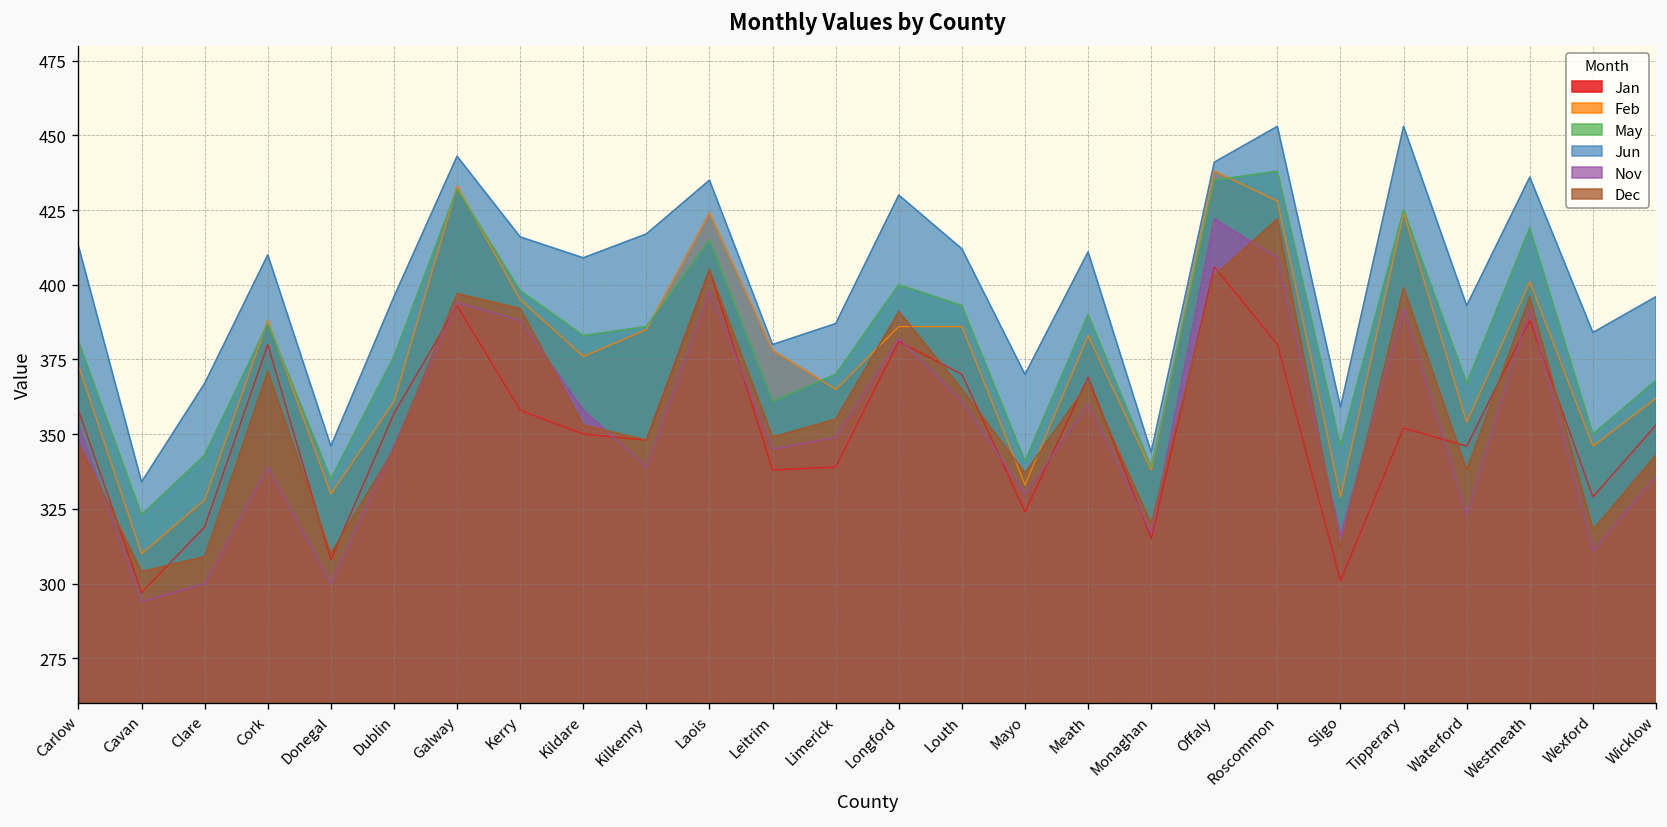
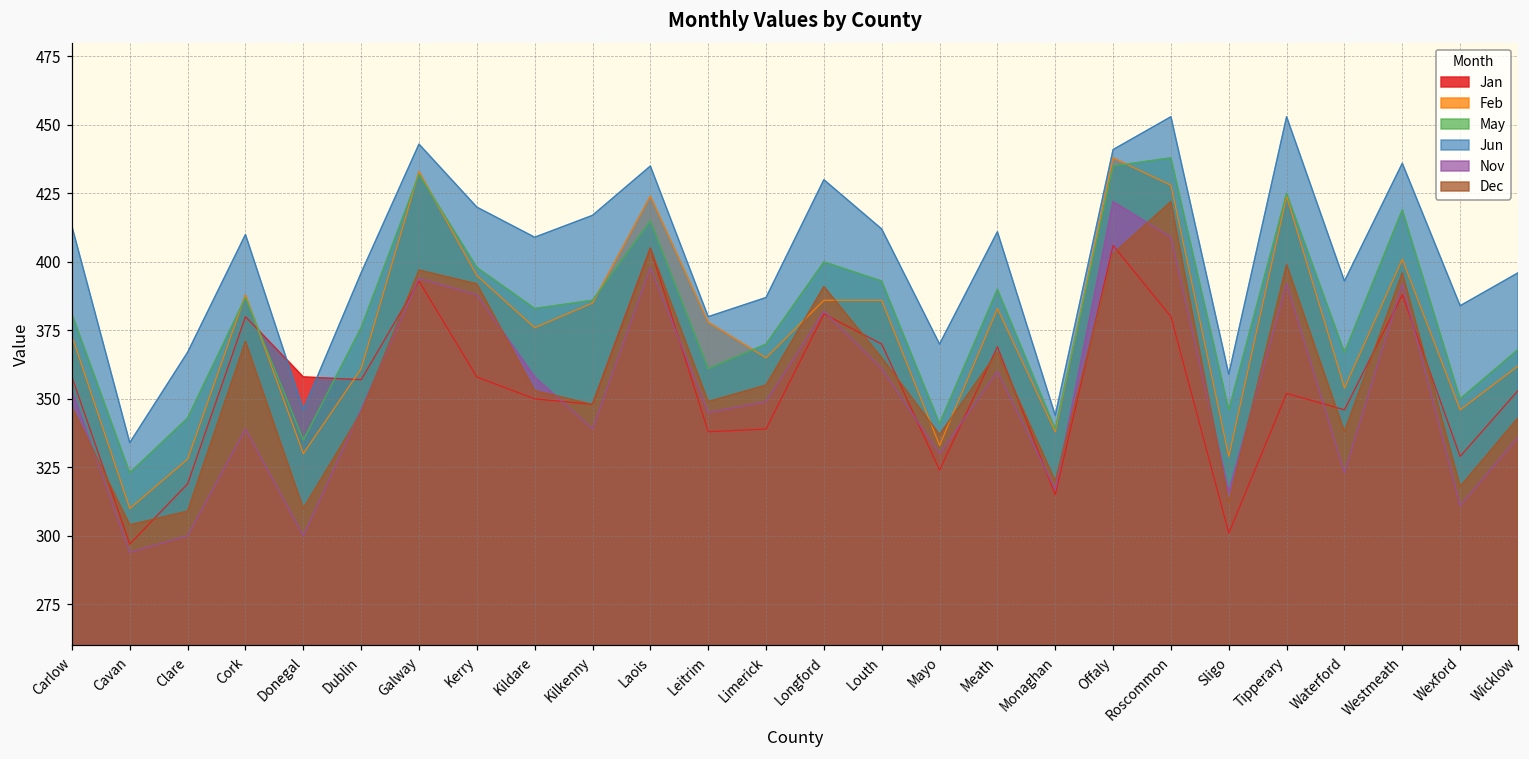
  {
    "Jan": {
      "Carlow": 358,
      "Cavan": 297,
      "Clare": 319,
      "Cork": 380,
-     "Donegal": 308,
+     "Donegal": 358,
      "Dublin": 357,
      "Kerry": 358,
      "Kildare": 350,
      "Leitrim": 338,
      "Limerick": 339,
      "Louth": 370,
      "Mayo": 324,
      "Meath": 369,
      "Monaghan": 315,
      "Offaly": 406,
      "Roscommon": 380,
      "Sligo": 301,
      "Tipperary": 352,
      "Waterford": 346,
      "Westmeath": 388,
      "Wexford": 329,
      "Wicklow": 353
    },
    "Feb": {
      "Carlow": 373,
      "Cavan": 310,
      "Clare": 328,
      "Donegal": 330,
      "Dublin": 361,
      "Kerry": 395,
      "Kildare": 376,
      "Laois": 424,
      "Leitrim": 378,
      "Limerick": 365,
      "Longford": 386,
      "Louth": 386,
      "Mayo": 333,
      "Meath": 383,
      "Offaly": 438,
      "Roscommon": 428,
      "Sligo": 329,
      "Waterford": 354,
      "Westmeath": 401,
      "Wexford": 346,
      "Wicklow": 362
    },
    "May": {
      "Carlow": 381,
      "Cavan": 323,
      "Clare": 343,
      "Donegal": 335,
      "Dublin": 376,
      "Kerry": 398,
      "Kildare": 383,
      "Laois": 415,
      "Leitrim": 361,
      "Limerick": 370,
      "Longford": 400,
      "Louth": 393,
      "Mayo": 341,
      "Meath": 390,
      "Offaly": 435,
      "Roscommon": 438,
      "Sligo": 346,
      "Waterford": 367,
      "Westmeath": 419,
      "Wexford": 350,
      "Wicklow": 368
    },
    "Jun": {
      "Carlow": 413,
      "Cavan": 334,
      "Clare": 367,
      "Cork": 410,
      "Donegal": 346,
      "Dublin": 396,
      "Galway": 443,
-     "Kerry": 416,
+     "Kerry": 420,
      "Kildare": 409,
      "Kilkenny": 417,
      "Laois": 435,
      "Leitrim": 380,
      "Limerick": 387,
      "Longford": 430,
      "Louth": 412,
      "Mayo": 370,
      "Meath": 411,
      "Monaghan": 344,
      "Offaly": 441,
      "Roscommon": 453,
      "Sligo": 359,
      "Tipperary": 453,
      "Waterford": 393,
      "Westmeath": 436,
      "Wexford": 384,
      "Wicklow": 396
    },
    "Nov": {
      "Carlow": 353,
      "Cavan": 294,
      "Clare": 300,
      "Cork": 339,
      "Donegal": 300,
      "Kerry": 388,
      "Kildare": 358,
      "Kilkenny": 339,
      "Laois": 398,
      "Leitrim": 345,
      "Limerick": 349,
      "Louth": 361,
      "Mayo": 330,
      "Meath": 360,
      "Monaghan": 317,
      "Offaly": 422,
      "Roscommon": 409,
      "Sligo": 316,
      "Tipperary": 392,
      "Waterford": 323,
      "Westmeath": 392,
      "Wexford": 311,
      "Wicklow": 336
    },
    "Dec": {
      "Carlow": 347,
      "Cavan": 304,
      "Clare": 309,
      "Cork": 371,
      "Donegal": 310,
      "Galway": 397,
      "Kerry": 392,
      "Kildare": 353,
      "Leitrim": 349,
      "Limerick": 355,
      "Longford": 391,
      "Louth": 365,
      "Mayo": 337,
      "Meath": 367,
      "Monaghan": 320,
      "Offaly": 403,
      "Roscommon": 422,
      "Sligo": 312,
      "Tipperary": 399,
      "Waterford": 338,
      "Westmeath": 396,
      "Wexford": 318,
      "Wicklow": 343
    }
  }
